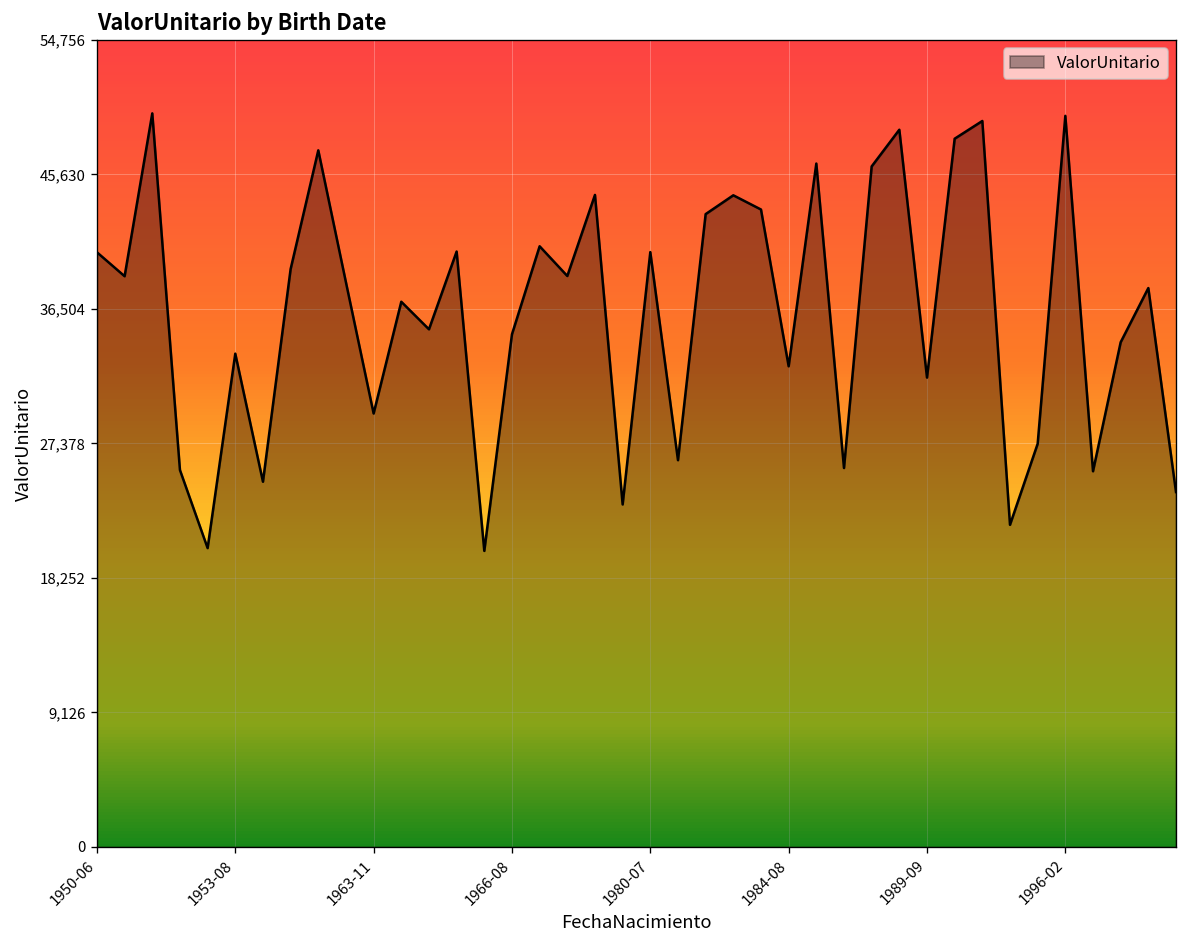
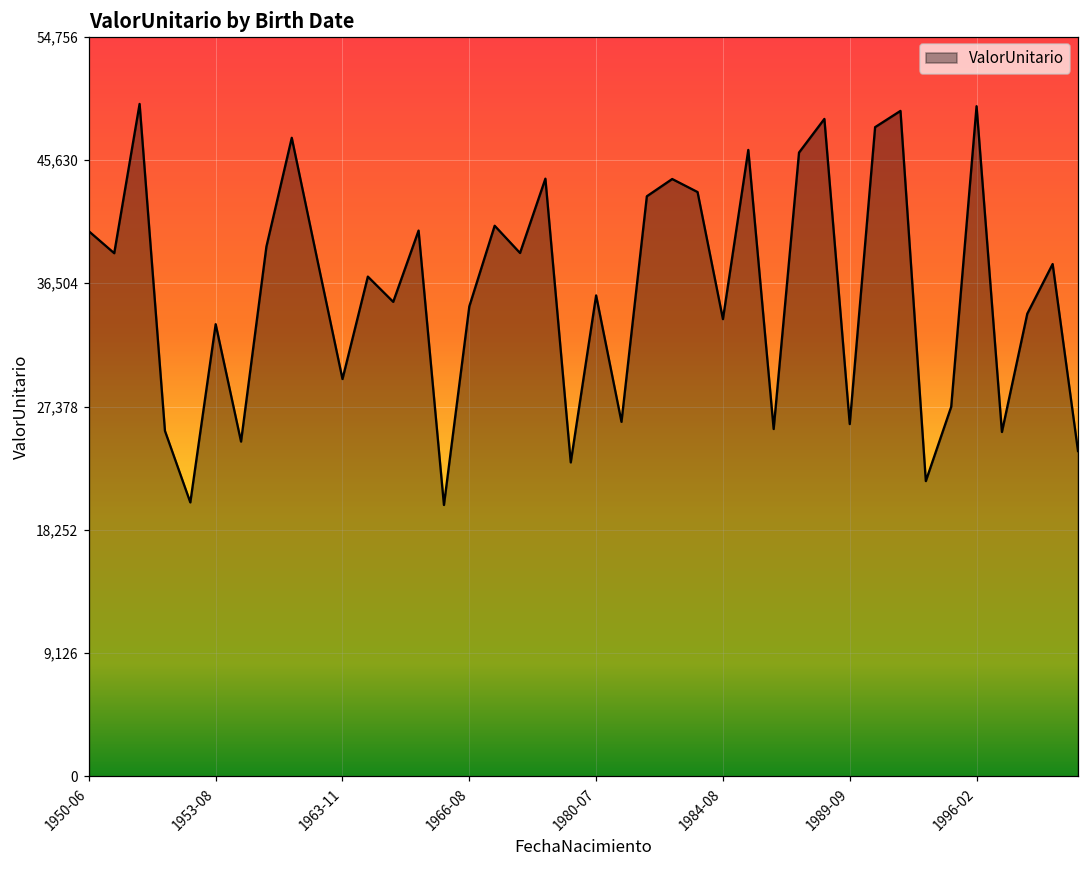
  {
    "1950-06": "40,400",
    "1953-08": "33,500",
    "1963-11": "29,400",
    "1966-08": "34,800",
-   "1980-07": "40,400",
-   "1984-08": "32,600",
-   "1989-09": "31,900",
+   "1980-07": "35,600",
+   "1984-08": "33,800",
+   "1989-09": "26,100",
    "1996-02": "49,600"
  }
